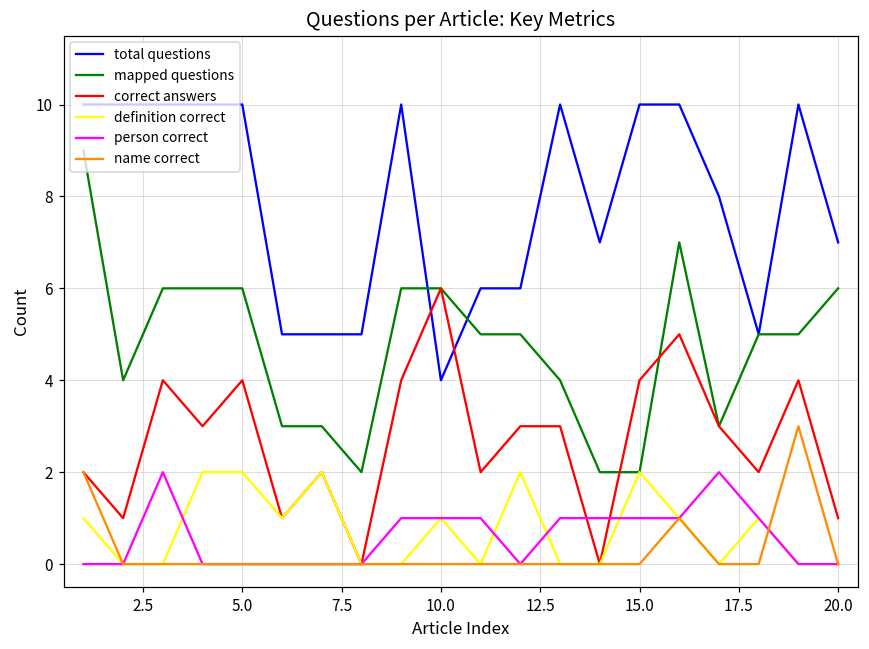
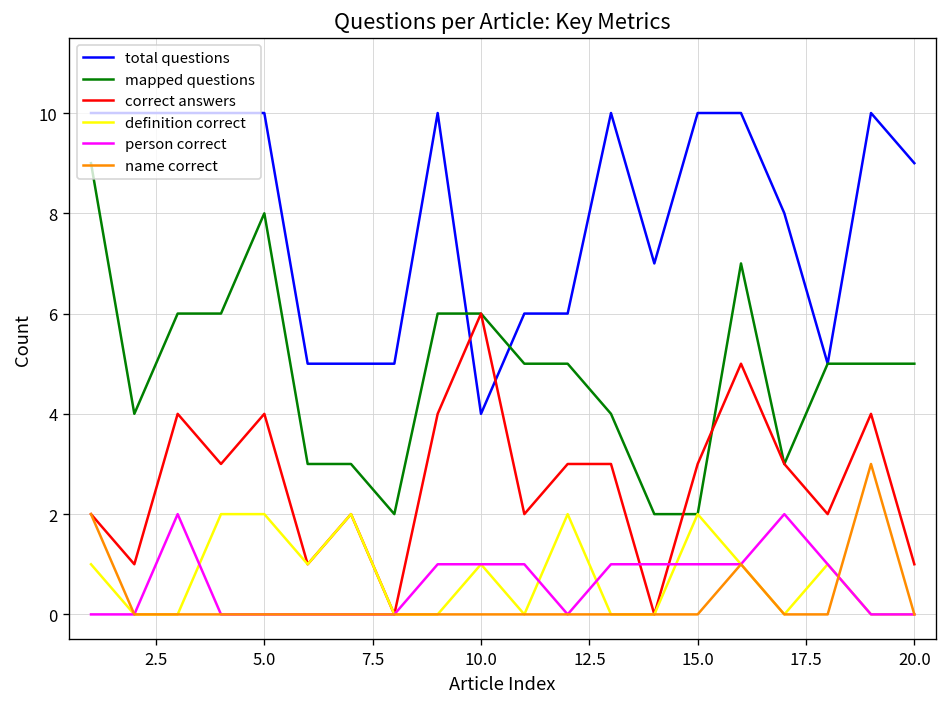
  {
    "total questions": {
      "5.0": 10,
      "10.0": 4,
      "15.0": 10,
-     "20.0": 7
+     "20.0": 9
    },
    "mapped questions": {
-     "5.0": 6,
-     "20.0": 6
+     "5.0": 8,
+     "20.0": 5
    },
    "correct answers": {
      "5.0": 4,
-     "15.0": 4,
+     "15.0": 3,
      "20.0": 1
    },
    "definition correct": {
      "5.0": 2
    },
    "person correct": {
      "15.0": 1
    },
    "name correct": {
      "10.0": 0,
      "15.0": 0
    }
  }
